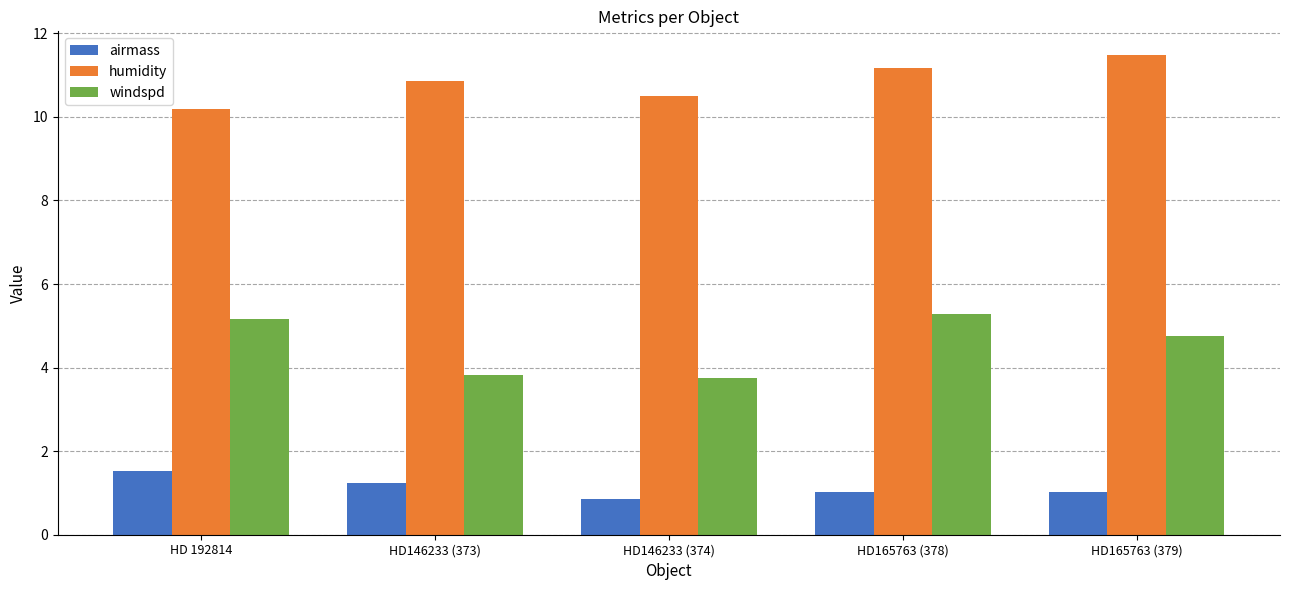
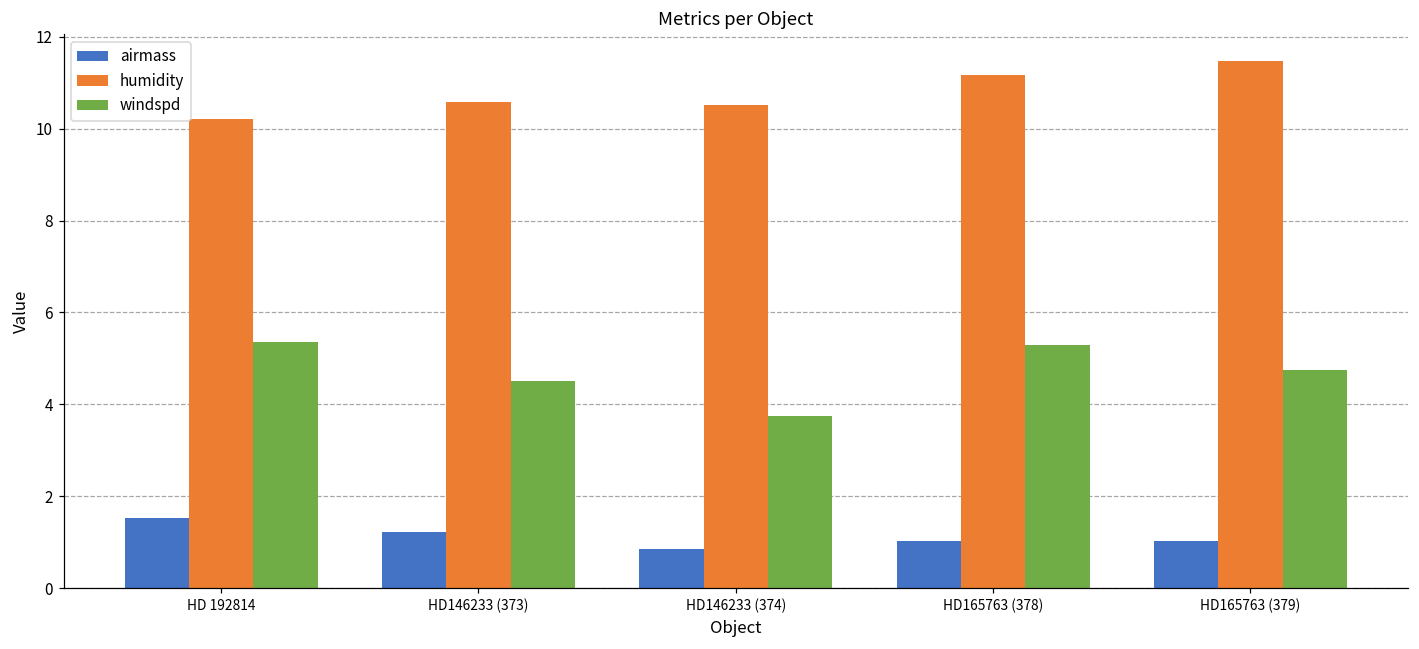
  {
    "airmass": {
      "HD 192814": 1.5,
      "HD146233 (373)": 1.2,
      "HD146233 (374)": 0.9,
      "HD165763 (378)": 1.0,
      "HD165763 (379)": 1.0
    },
    "humidity": {
      "HD 192814": 10.2,
-     "HD146233 (373)": 10.9,
+     "HD146233 (373)": 10.6,
      "HD146233 (374)": 10.5,
      "HD165763 (378)": 11.2,
      "HD165763 (379)": 11.5
    },
    "windspd": {
-     "HD 192814": 5.2,
-     "HD146233 (373)": 3.8,
+     "HD 192814": 5.4,
+     "HD146233 (373)": 4.5,
      "HD146233 (374)": 3.8,
      "HD165763 (378)": 5.3,
      "HD165763 (379)": 4.8
    }
  }
